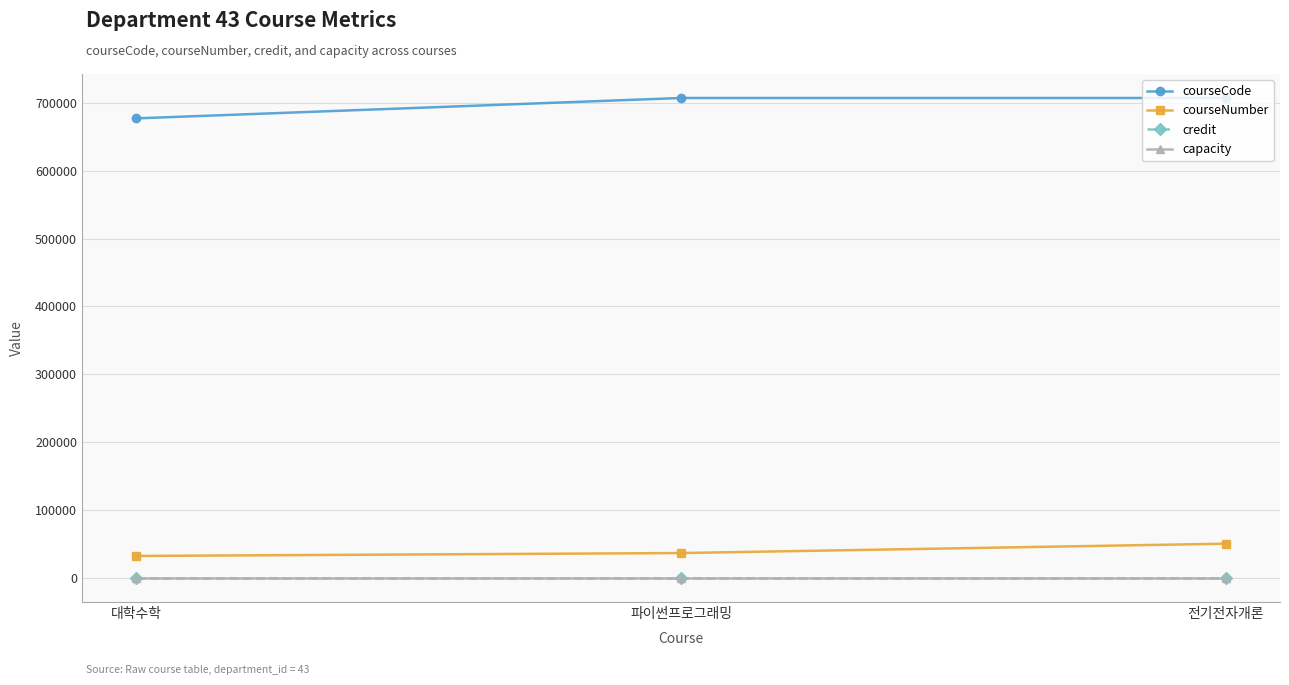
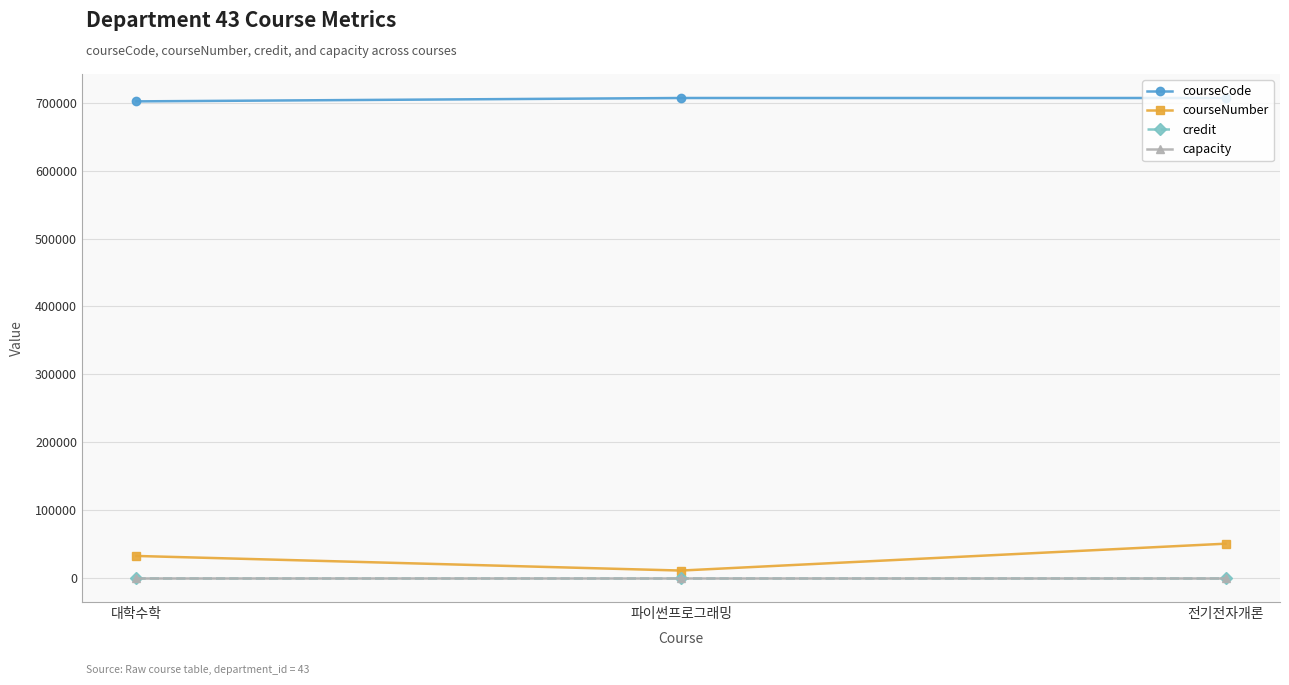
  {
    "courseCode": {
-     "대학수학": 680000,
+     "대학수학": 700000,
      "파이썬프로그래밍": 710000
    },
    "courseNumber": {
      "대학수학": 30000,
-     "파이썬프로그래밍": 40000,
+     "파이썬프로그래밍": 10000,
      "전기전자개론": 50000
    },
    "capacity": {
      "대학수학": 0,
      "파이썬프로그래밍": 0,
      "전기전자개론": 0
    }
  }
